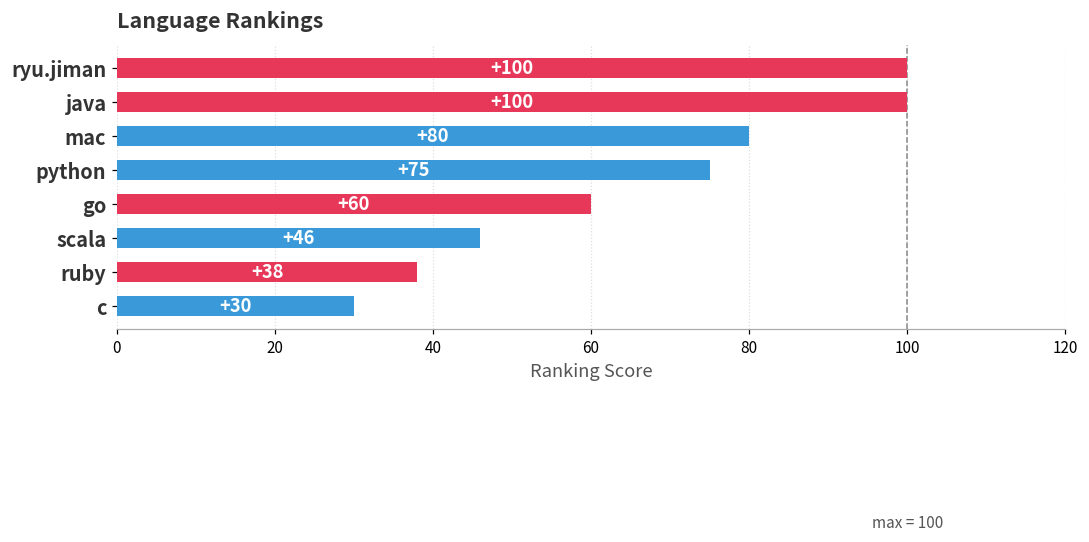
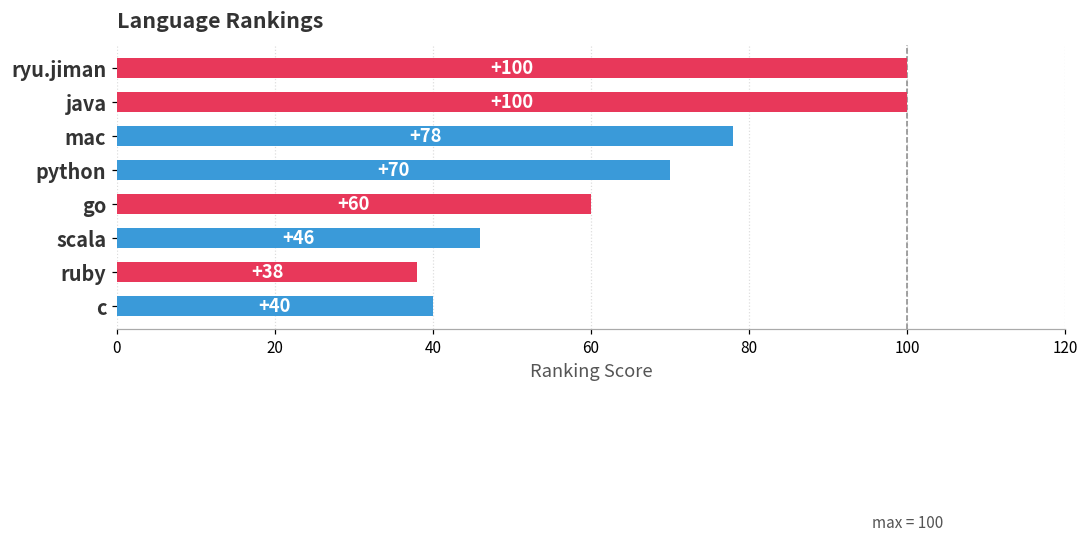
  {
    "ryu.jiman": "+100",
    "java": "+100",
-   "mac": "+80",
-   "python": "+75",
+   "mac": "+78",
+   "python": "+70",
    "go": "+60",
    "scala": "+46",
    "ruby": "+38",
-   "c": "+30"
+   "c": "+40"
  }
